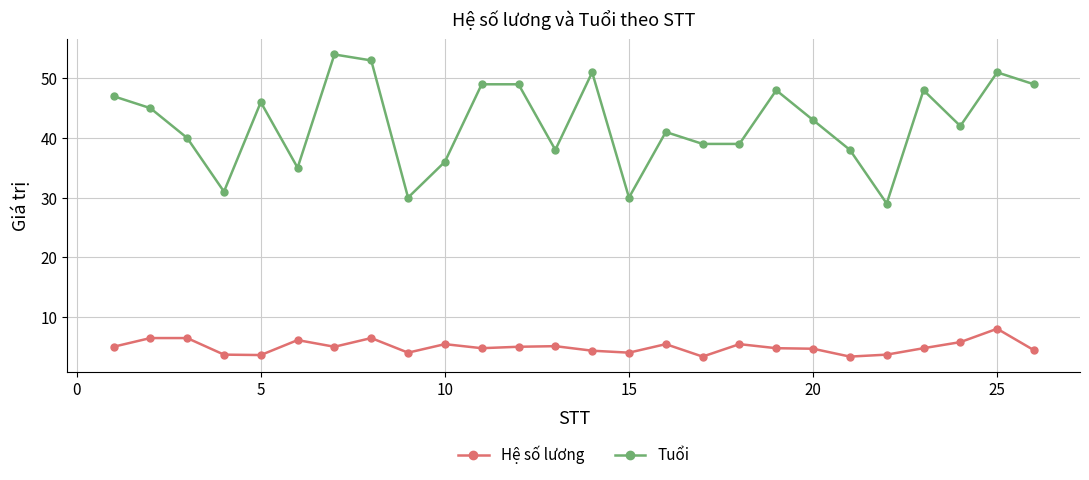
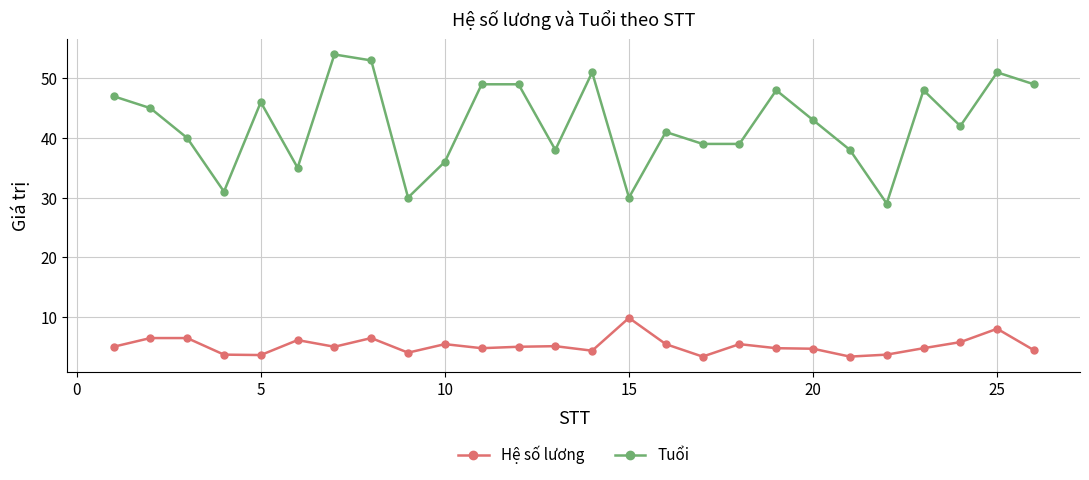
  {
    "Hệ số lương": {
      "5": 4,
      "10": 5,
-     "15": 4,
+     "15": 10,
      "20": 5,
      "25": 8
    },
    "Tuổi": {
      "5": 46,
      "10": 36,
      "15": 30,
      "20": 43,
      "25": 51
    }
  }
